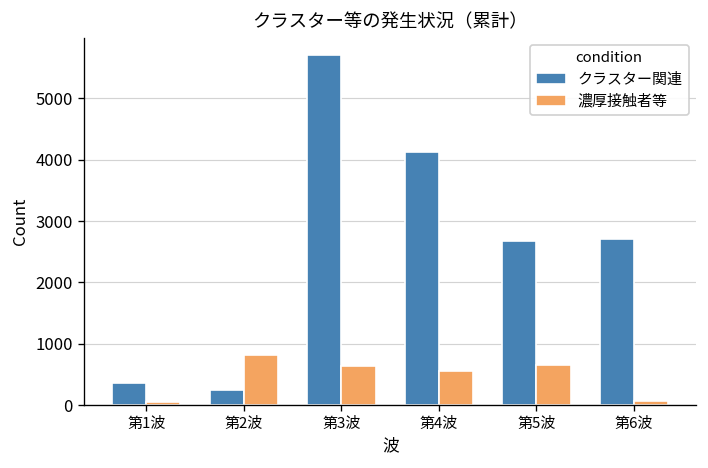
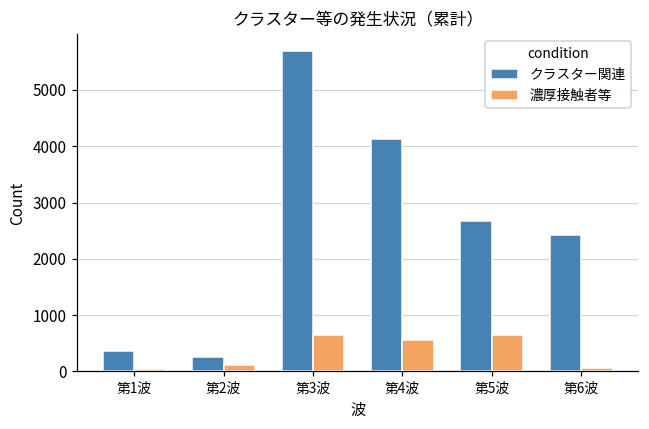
  {
    "クラスター関連": {
      "第1波": 400,
      "第2波": 300,
      "第3波": 5700,
      "第4波": 4100,
      "第5波": 2700,
-     "第6波": 2700
+     "第6波": 2400
    },
    "濃厚接触者等": {
      "第1波": 0,
-     "第2波": 800,
+     "第2波": 100,
      "第3波": 600,
      "第4波": 600,
      "第5波": 700,
      "第6波": 100
    }
  }
